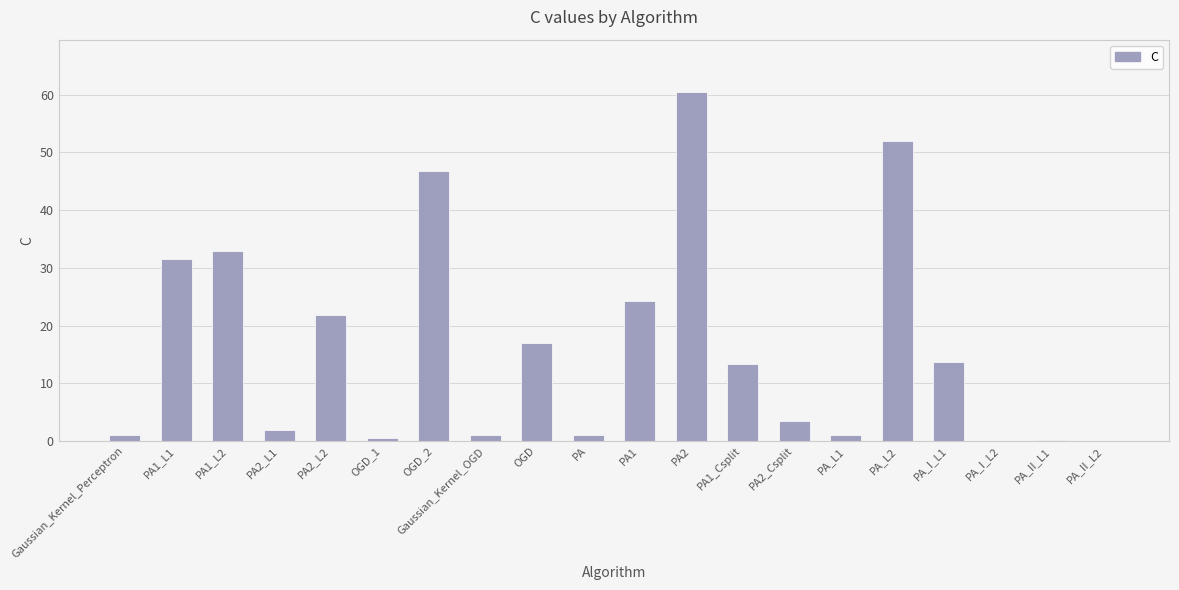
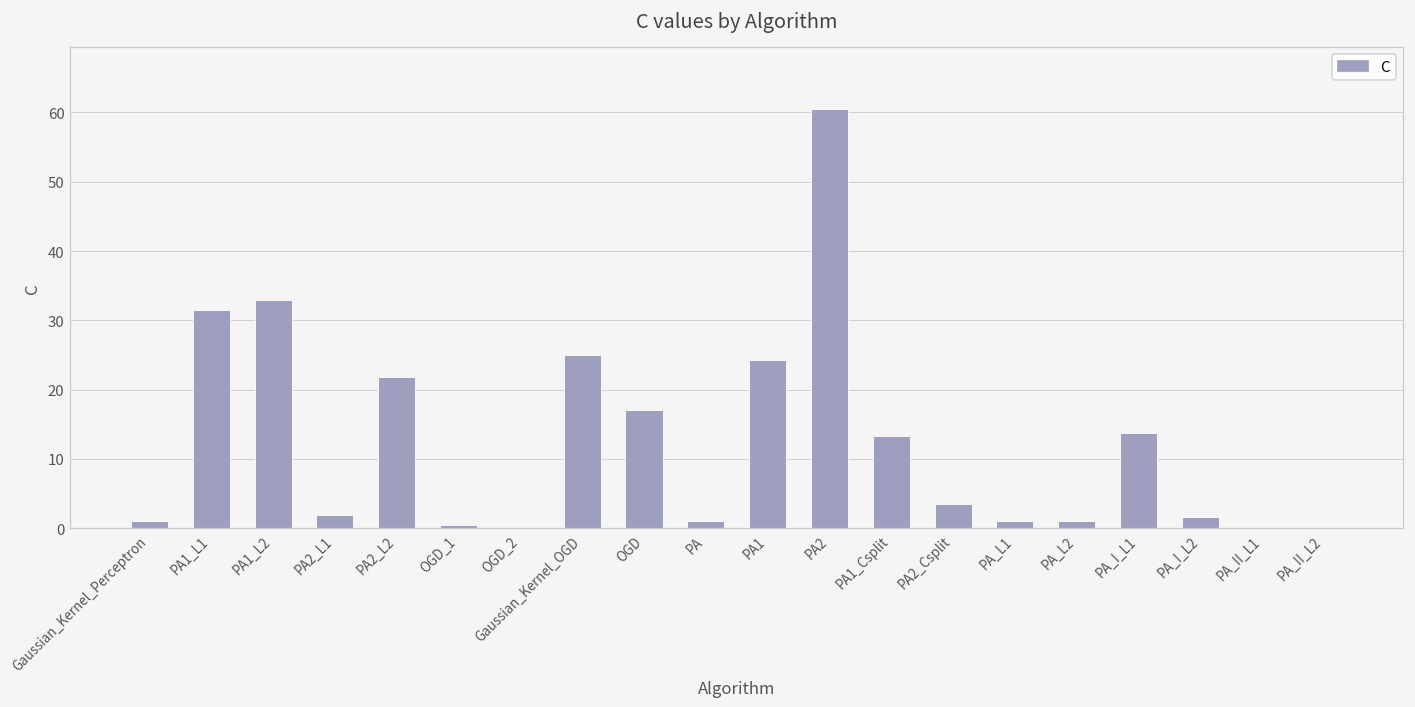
  {
    "Gaussian_Kernel_Perceptron": 1,
    "PA1_L1": 31,
    "PA1_L2": 33,
    "PA2_L1": 2,
    "PA2_L2": 22,
    "OGD_1": 1,
-   "OGD_2": 47,
-   "Gaussian_Kernel_OGD": 1,
+   "OGD_2": 0,
+   "Gaussian_Kernel_OGD": 25,
    "OGD": 17,
    "PA": 1,
    "PA1": 24,
    "PA2": 60,
    "PA1_Csplit": 13,
    "PA2_Csplit": 3,
    "PA_L1": 1,
-   "PA_L2": 52,
+   "PA_L2": 1,
    "PA_I_L1": 14,
-   "PA_I_L2": 0
+   "PA_I_L2": 2
  }
